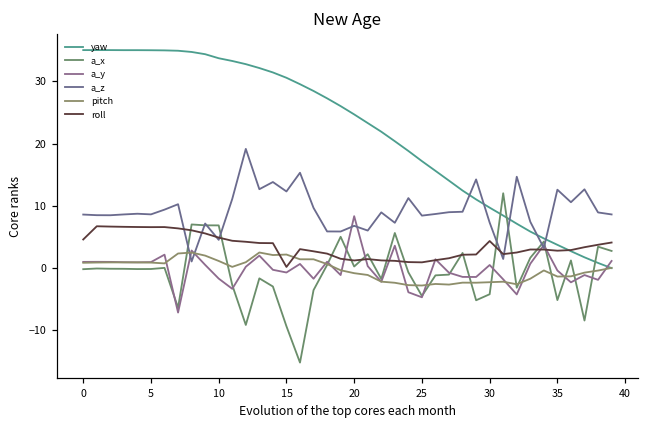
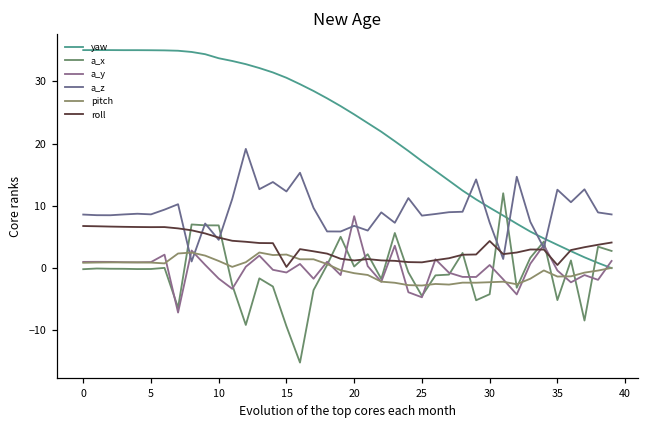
  {
    "roll": {
-     "0": 5,
+     "0": 7,
      "5": 7,
      "15": 0,
      "20": 1,
      "25": 1,
      "30": 4,
-     "35": 3
+     "35": 1
    }
  }
